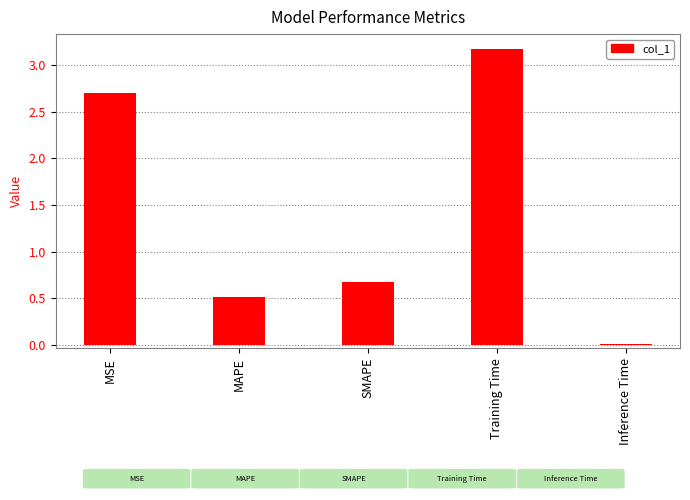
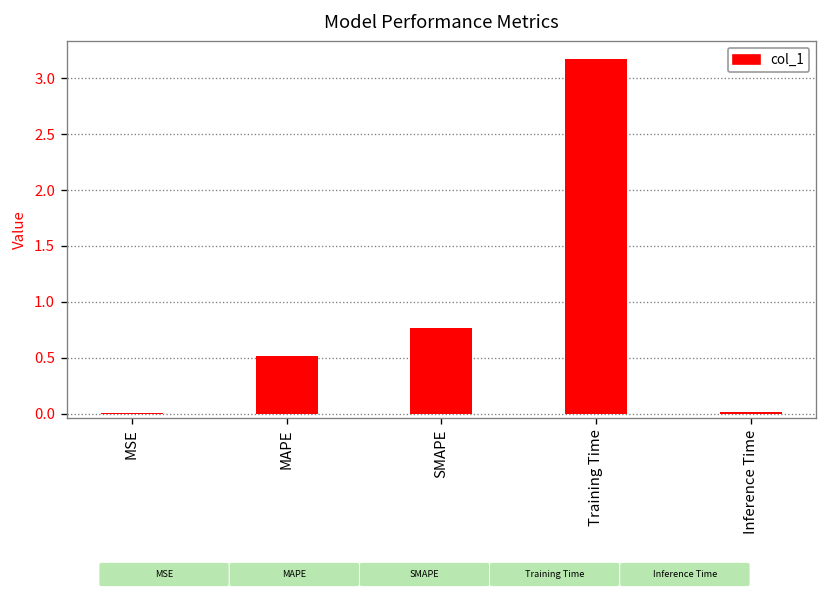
  {
-   "MSE": 2.7,
+   "MSE": 0.0,
    "MAPE": 0.5,
-   "SMAPE": 0.7,
+   "SMAPE": 0.8,
    "Training Time": 3.2
  }
